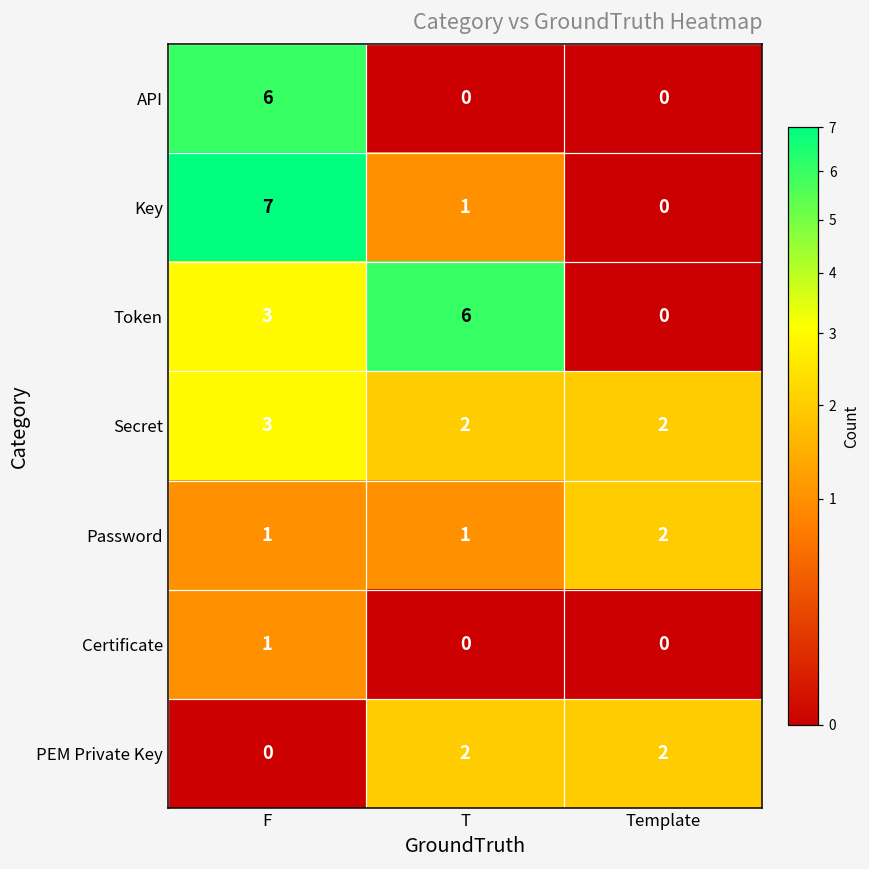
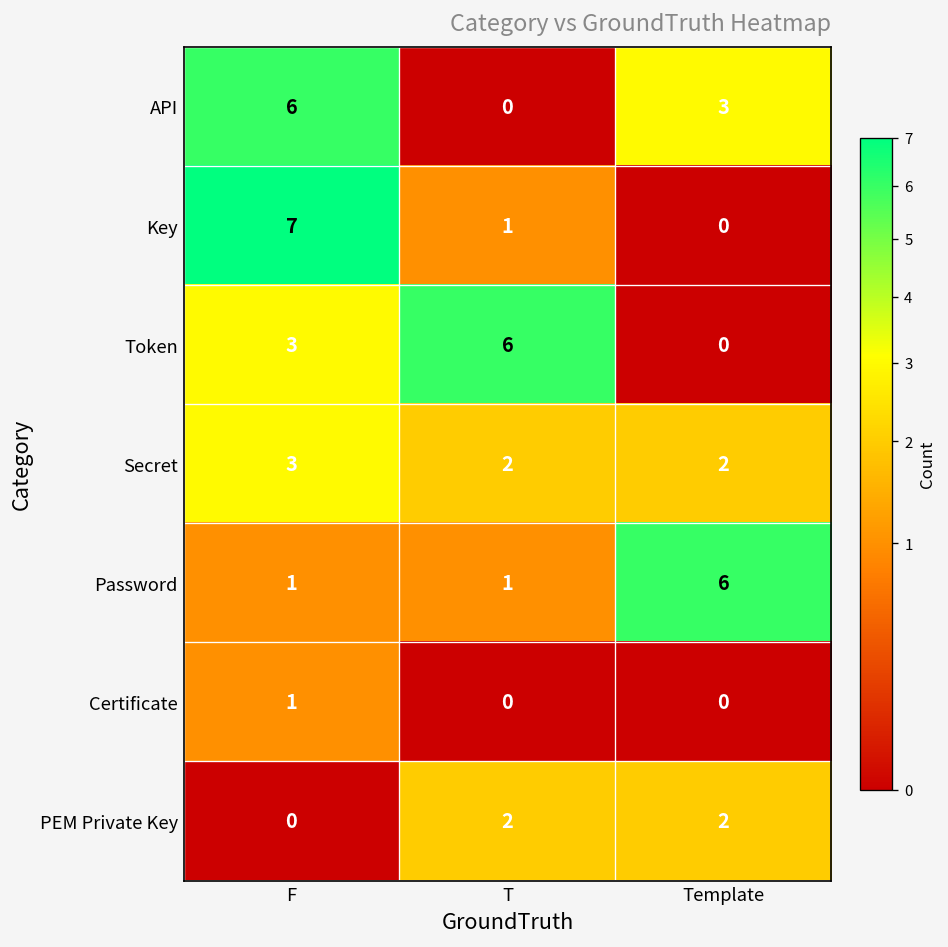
  {
    "API": {
      "F": 6,
      "T": 0,
-     "Template": 0
+     "Template": 3
    },
    "Key": {
      "F": 7,
      "T": 1,
      "Template": 0
    },
    "Token": {
      "F": 3,
      "T": 6,
      "Template": 0
    },
    "Secret": {
      "F": 3,
      "T": 2,
      "Template": 2
    },
    "Password": {
      "F": 1,
      "T": 1,
-     "Template": 2
+     "Template": 6
    },
    "Certificate": {
      "F": 1,
      "T": 0,
      "Template": 0
    },
    "PEM Private Key": {
      "F": 0,
      "T": 2,
      "Template": 2
    }
  }
